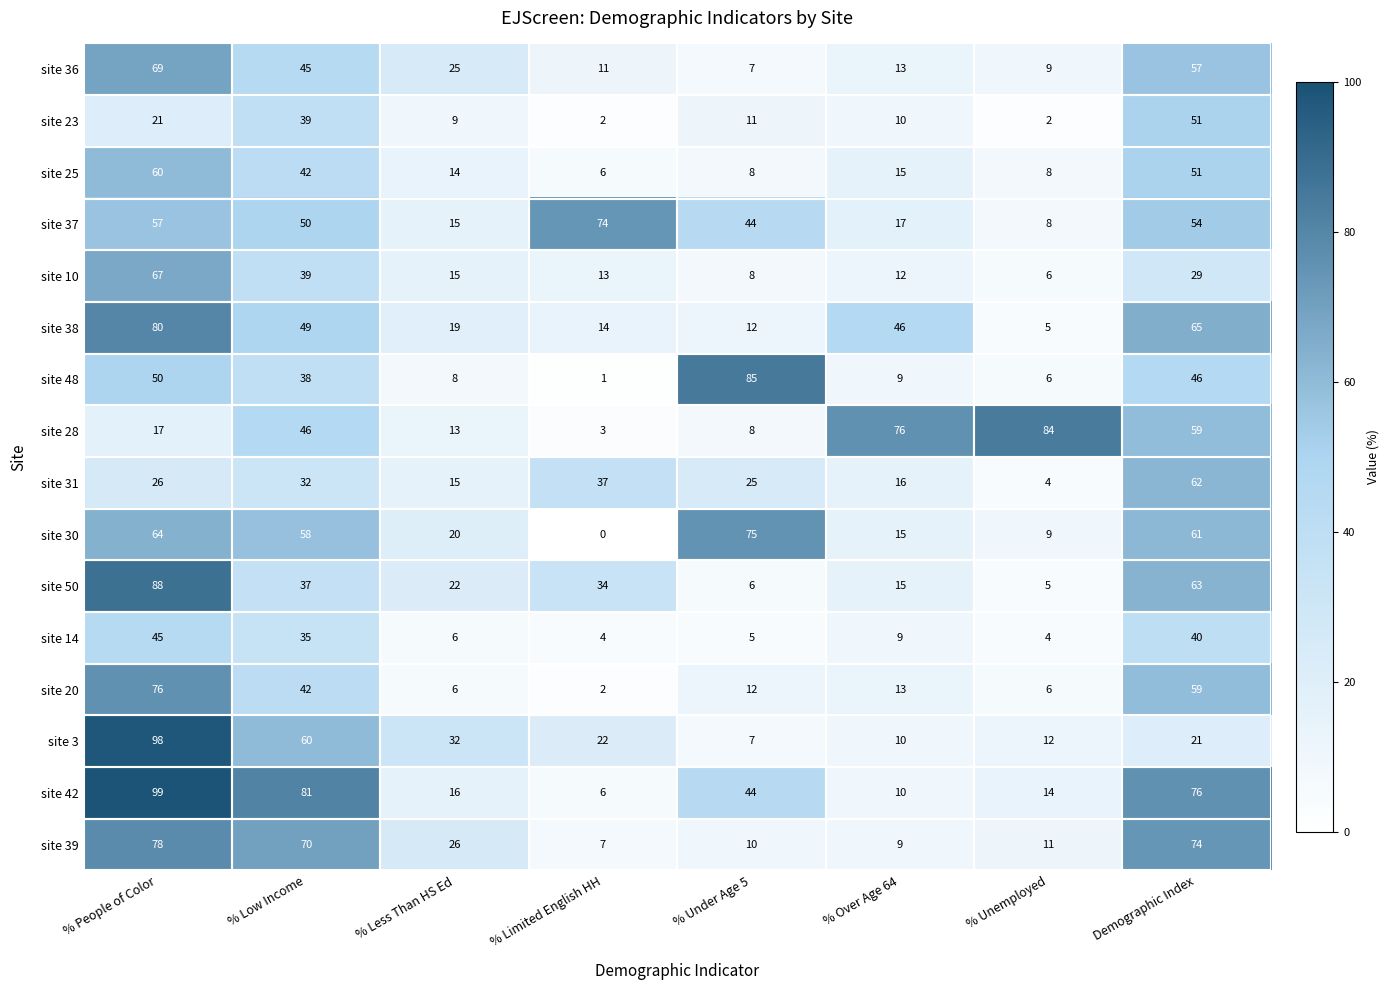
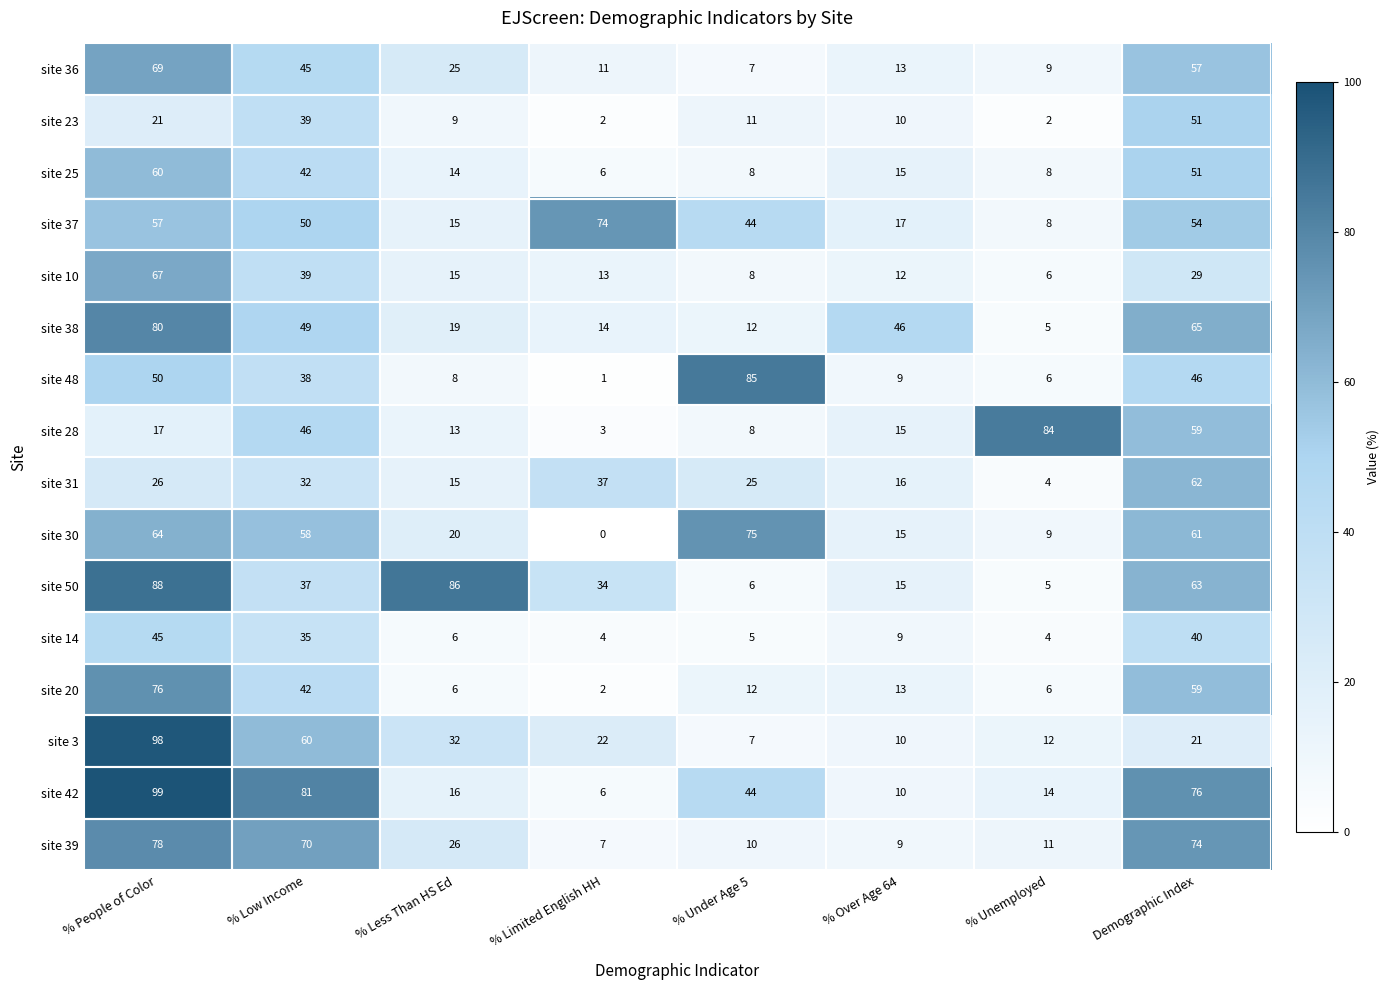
  {
    "site 36": {
      "% People of Color": 69,
      "% Low Income": 45,
      "% Less Than HS Ed": 25,
      "% Limited English HH": 11,
      "% Under Age 5": 7,
      "% Over Age 64": 13,
      "% Unemployed": 9,
      "Demographic Index": 57
    },
    "site 23": {
      "% People of Color": 21,
      "% Low Income": 39,
      "% Less Than HS Ed": 9,
      "% Limited English HH": 2,
      "% Under Age 5": 11,
      "% Over Age 64": 10,
      "% Unemployed": 2,
      "Demographic Index": 51
    },
    "site 25": {
      "% People of Color": 60,
      "% Low Income": 42,
      "% Less Than HS Ed": 14,
      "% Limited English HH": 6,
      "% Under Age 5": 8,
      "% Over Age 64": 15,
      "% Unemployed": 8,
      "Demographic Index": 51
    },
    "site 37": {
      "% People of Color": 57,
      "% Low Income": 50,
      "% Less Than HS Ed": 15,
      "% Limited English HH": 74,
      "% Under Age 5": 44,
      "% Over Age 64": 17,
      "% Unemployed": 8,
      "Demographic Index": 54
    },
    "site 10": {
      "% People of Color": 67,
      "% Low Income": 39,
      "% Less Than HS Ed": 15,
      "% Limited English HH": 13,
      "% Under Age 5": 8,
      "% Over Age 64": 12,
      "% Unemployed": 6,
      "Demographic Index": 29
    },
    "site 38": {
      "% People of Color": 80,
      "% Low Income": 49,
      "% Less Than HS Ed": 19,
      "% Limited English HH": 14,
      "% Under Age 5": 12,
      "% Over Age 64": 46,
      "% Unemployed": 5,
      "Demographic Index": 65
    },
    "site 48": {
      "% People of Color": 50,
      "% Low Income": 38,
      "% Less Than HS Ed": 8,
      "% Limited English HH": 1,
      "% Under Age 5": 85,
      "% Over Age 64": 9,
      "% Unemployed": 6,
      "Demographic Index": 46
    },
    "site 28": {
      "% People of Color": 17,
      "% Low Income": 46,
      "% Less Than HS Ed": 13,
      "% Limited English HH": 3,
      "% Under Age 5": 8,
-     "% Over Age 64": 76,
+     "% Over Age 64": 15,
      "% Unemployed": 84,
      "Demographic Index": 59
    },
    "site 31": {
      "% People of Color": 26,
      "% Low Income": 32,
      "% Less Than HS Ed": 15,
      "% Limited English HH": 37,
      "% Under Age 5": 25,
      "% Over Age 64": 16,
      "% Unemployed": 4,
      "Demographic Index": 62
    },
    "site 30": {
      "% People of Color": 64,
      "% Low Income": 58,
      "% Less Than HS Ed": 20,
      "% Limited English HH": 0,
      "% Under Age 5": 75,
      "% Over Age 64": 15,
      "% Unemployed": 9,
      "Demographic Index": 61
    },
    "site 50": {
      "% People of Color": 88,
      "% Low Income": 37,
-     "% Less Than HS Ed": 22,
+     "% Less Than HS Ed": 86,
      "% Limited English HH": 34,
      "% Under Age 5": 6,
      "% Over Age 64": 15,
      "% Unemployed": 5,
      "Demographic Index": 63
    },
    "site 14": {
      "% People of Color": 45,
      "% Low Income": 35,
      "% Less Than HS Ed": 6,
      "% Limited English HH": 4,
      "% Under Age 5": 5,
      "% Over Age 64": 9,
      "% Unemployed": 4,
      "Demographic Index": 40
    },
    "site 20": {
      "% People of Color": 76,
      "% Low Income": 42,
      "% Less Than HS Ed": 6,
      "% Limited English HH": 2,
      "% Under Age 5": 12,
      "% Over Age 64": 13,
      "% Unemployed": 6,
      "Demographic Index": 59
    },
    "site 3": {
      "% People of Color": 98,
      "% Low Income": 60,
      "% Less Than HS Ed": 32,
      "% Limited English HH": 22,
      "% Under Age 5": 7,
      "% Over Age 64": 10,
      "% Unemployed": 12,
      "Demographic Index": 21
    },
    "site 42": {
      "% People of Color": 99,
      "% Low Income": 81,
      "% Less Than HS Ed": 16,
      "% Limited English HH": 6,
      "% Under Age 5": 44,
      "% Over Age 64": 10,
      "% Unemployed": 14,
      "Demographic Index": 76
    },
    "site 39": {
      "% People of Color": 78,
      "% Low Income": 70,
      "% Less Than HS Ed": 26,
      "% Limited English HH": 7,
      "% Under Age 5": 10,
      "% Over Age 64": 9,
      "% Unemployed": 11,
      "Demographic Index": 74
    }
  }
